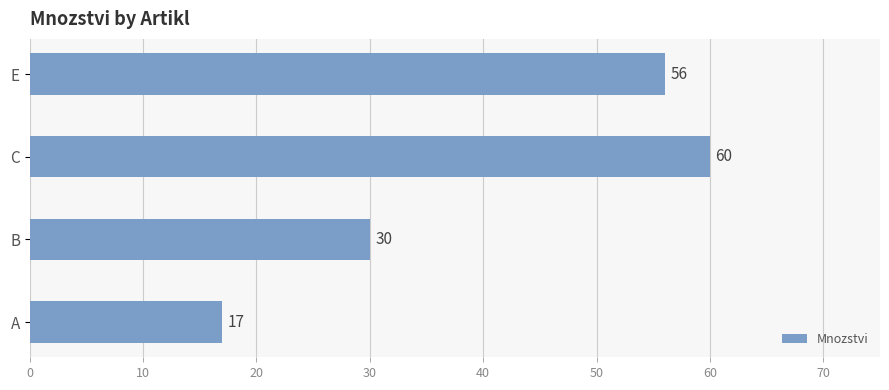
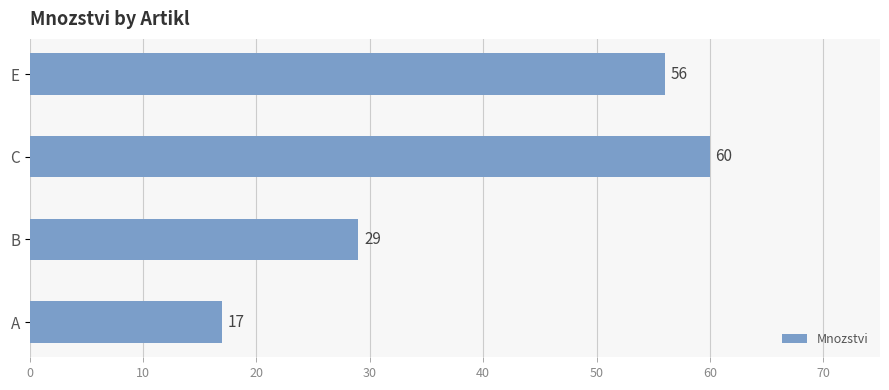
  {
    "E": 56,
    "C": 60,
-   "B": 30,
+   "B": 29,
    "A": 17
  }
